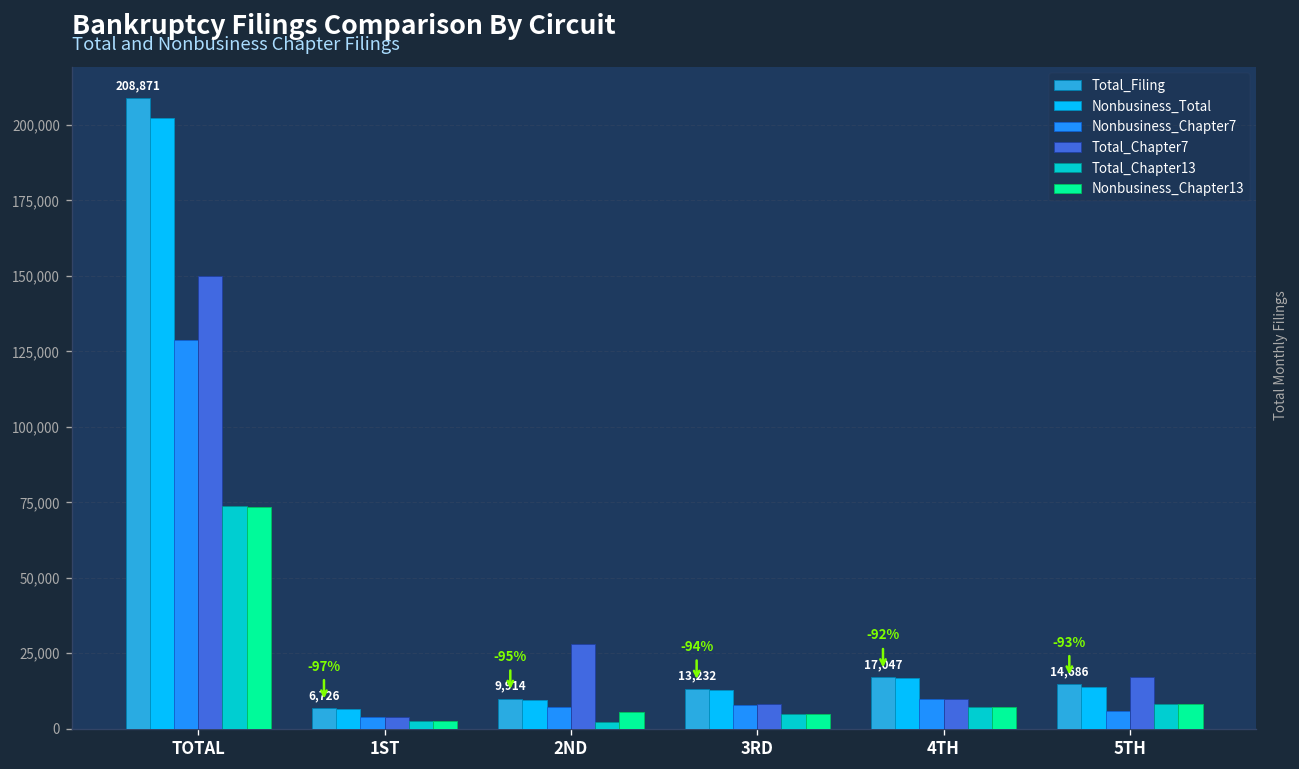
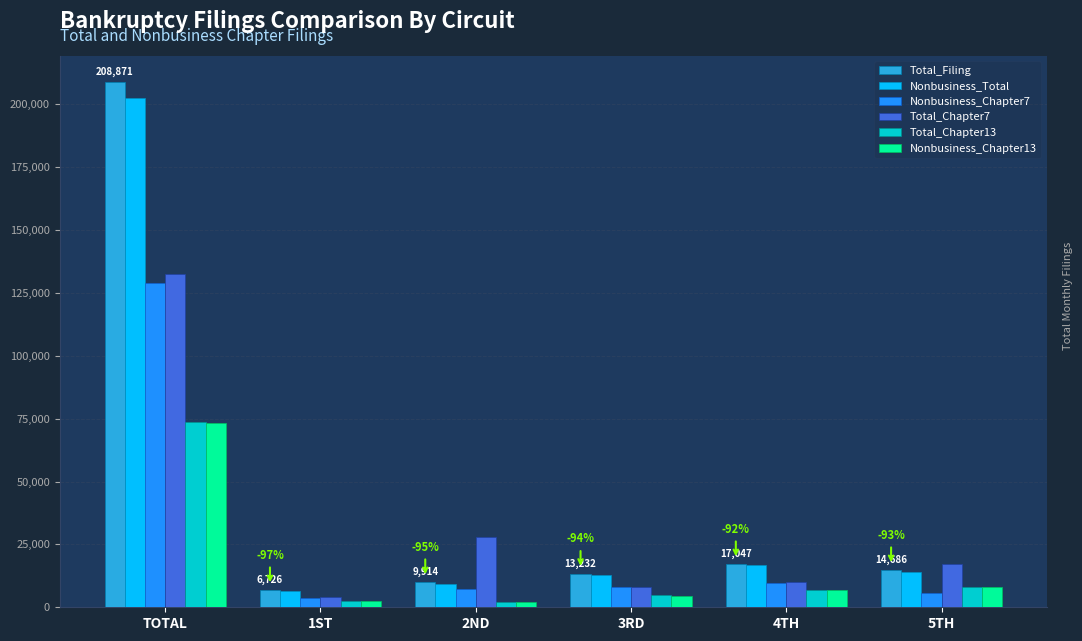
  {
    "Total_Chapter7": {
-     "TOTAL": "150,000",
+     "TOTAL": "133,000",
      "1ST": "4,000",
      "2ND": "28,000",
      "3RD": "8,000",
      "4TH": "10,000",
      "5TH": "17,000"
    },
    "Nonbusiness_Chapter13": {
      "TOTAL": "73,000",
      "1ST": "3,000",
-     "2ND": "6,000",
+     "2ND": "2,000",
      "3RD": "5,000",
      "4TH": "7,000",
      "5TH": "8,000"
    }
  }
